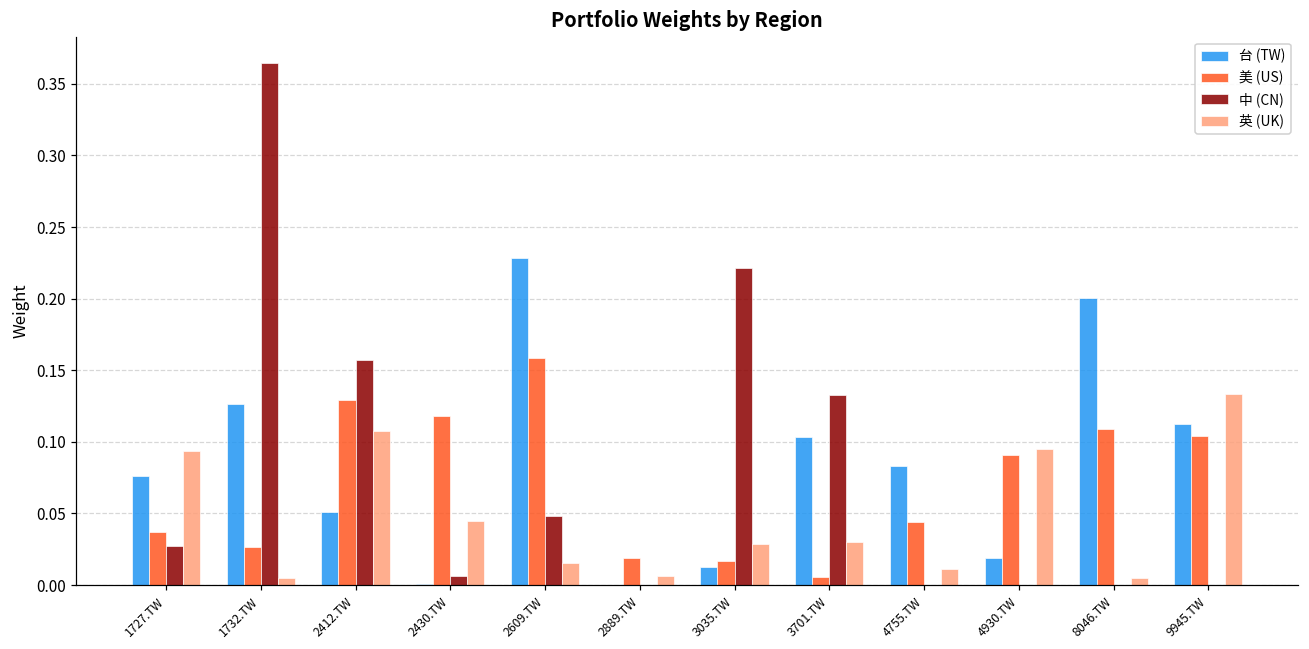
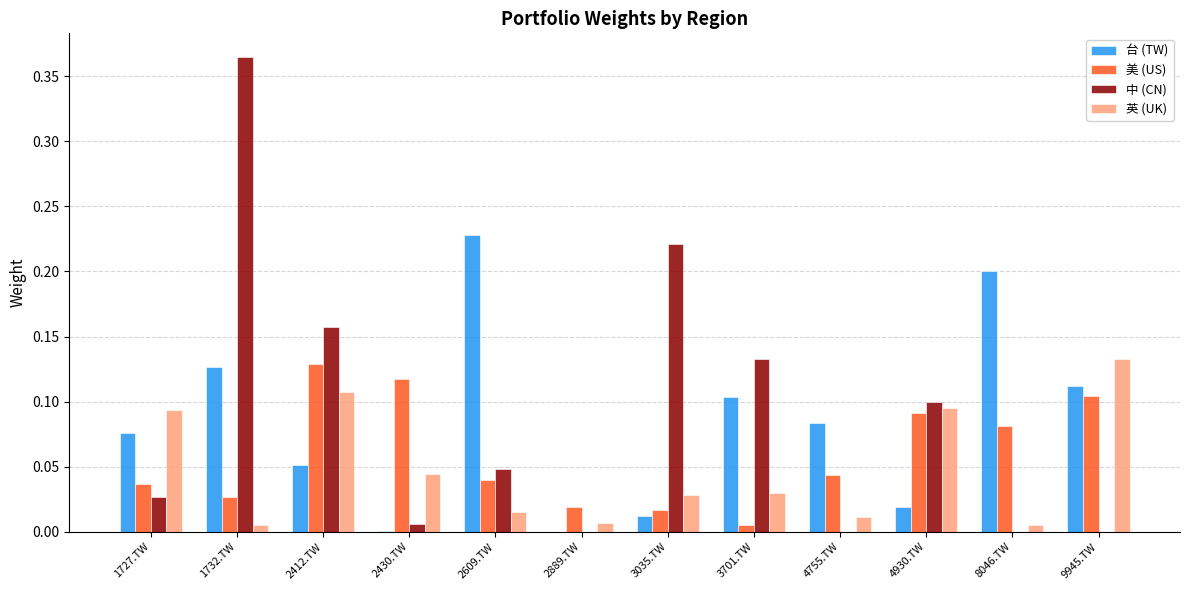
  {
    "台 (TW)": {
      "1727.TW": 0.076,
      "1732.TW": 0.127,
      "2412.TW": 0.051,
      "2609.TW": 0.228,
      "2889.TW": 0.000,
      "3035.TW": 0.013,
      "3701.TW": 0.104,
      "4755.TW": 0.083,
      "4930.TW": 0.019,
      "8046.TW": 0.200,
      "9945.TW": 0.112
    },
    "美 (US)": {
      "1727.TW": 0.037,
      "1732.TW": 0.026,
      "2412.TW": 0.129,
      "2430.TW": 0.118,
-     "2609.TW": 0.158,
+     "2609.TW": 0.040,
      "2889.TW": 0.019,
      "3035.TW": 0.017,
      "3701.TW": 0.005,
      "4755.TW": 0.044,
      "4930.TW": 0.091,
-     "8046.TW": 0.109,
+     "8046.TW": 0.082,
      "9945.TW": 0.104
    },
    "中 (CN)": {
      "1727.TW": 0.027,
      "1732.TW": 0.365,
      "2412.TW": 0.157,
      "2430.TW": 0.006,
      "2609.TW": 0.048,
      "2889.TW": 0.0,
      "3035.TW": 0.221,
      "3701.TW": 0.133,
      "4755.TW": 0.0,
-     "4930.TW": 0.0,
+     "4930.TW": 0.1,
      "8046.TW": 0.0,
      "9945.TW": 0.0
    },
    "英 (UK)": {
      "1727.TW": 0.093,
      "1732.TW": 0.005,
      "2412.TW": 0.108,
      "2430.TW": 0.045,
      "2609.TW": 0.015,
      "2889.TW": 0.007,
      "3035.TW": 0.028,
      "3701.TW": 0.030,
      "4755.TW": 0.011,
      "4930.TW": 0.095,
      "8046.TW": 0.005,
      "9945.TW": 0.133
    }
  }
